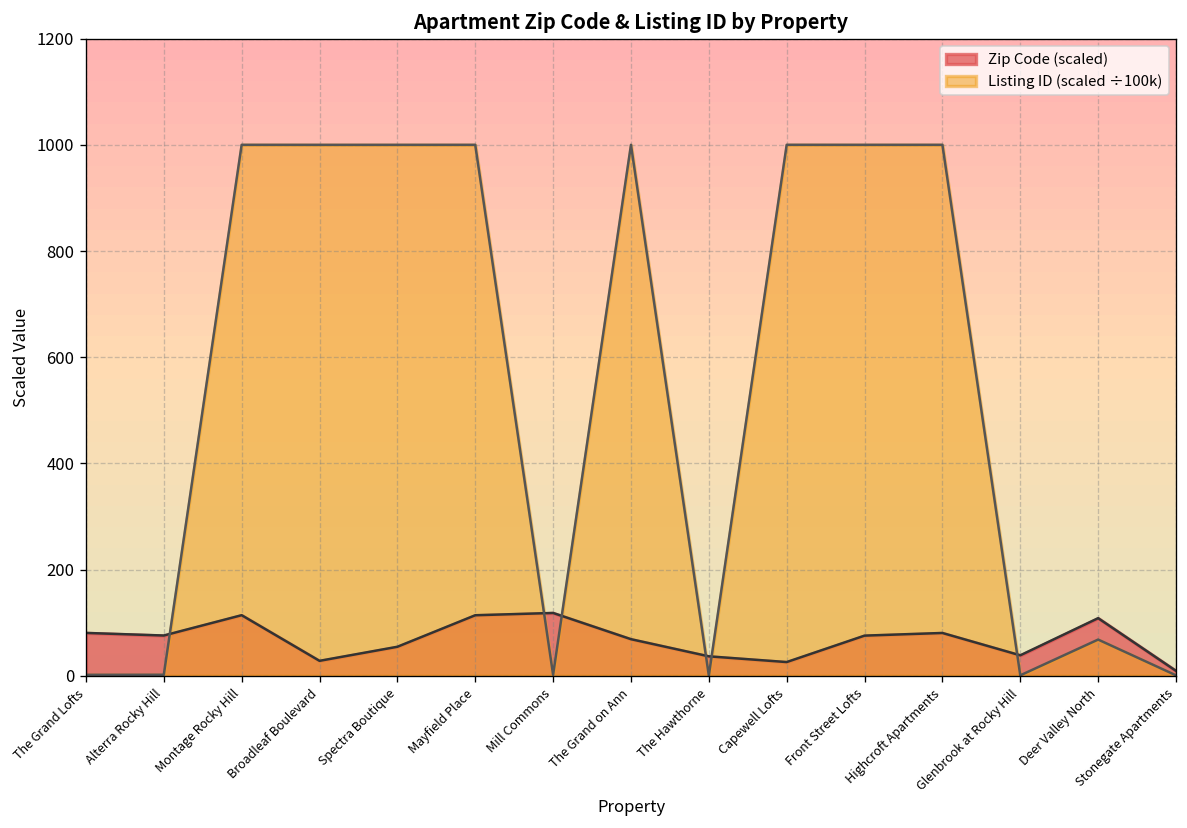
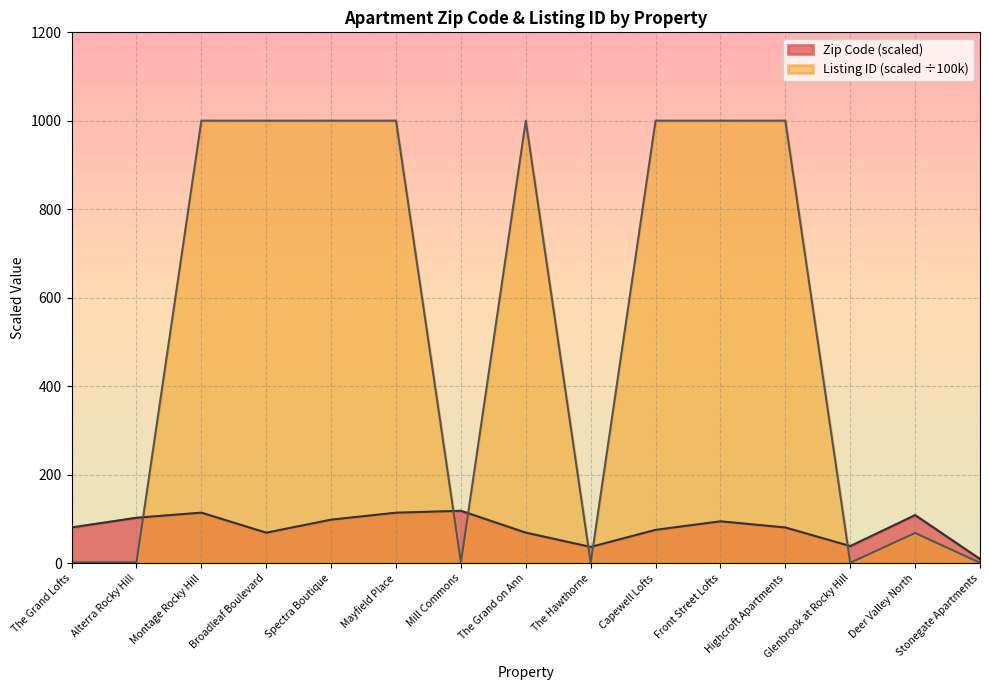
  {
    "Zip Code (scaled)": {
      "The Grand Lofts": 80,
-     "Alterra Rocky Hill": 80,
+     "Alterra Rocky Hill": 100,
      "Montage Rocky Hill": 110,
-     "Broadleaf Boulevard": 30,
-     "Spectra Boutique": 50,
+     "Broadleaf Boulevard": 70,
+     "Spectra Boutique": 100,
      "Mayfield Place": 110,
      "Mill Commons": 120,
      "The Grand on Ann": 70,
      "The Hawthorne": 40,
-     "Capewell Lofts": 30,
-     "Front Street Lofts": 80,
+     "Capewell Lofts": 80,
+     "Front Street Lofts": 90,
      "Highcroft Apartments": 80,
      "Glenbrook at Rocky Hill": 40,
      "Deer Valley North": 110,
      "Stonegate Apartments": 10
    },
    "Listing ID (scaled ÷100k)": {
      "The Grand Lofts": 0,
      "Alterra Rocky Hill": 0,
      "Montage Rocky Hill": 1000,
      "Broadleaf Boulevard": 1000,
      "Spectra Boutique": 1000,
      "Mayfield Place": 1000,
      "Mill Commons": 0,
      "The Grand on Ann": 1000,
      "The Hawthorne": 0,
      "Capewell Lofts": 1000,
      "Front Street Lofts": 1000,
      "Highcroft Apartments": 1000,
      "Glenbrook at Rocky Hill": 0,
      "Deer Valley North": 70,
      "Stonegate Apartments": 0
    }
  }
